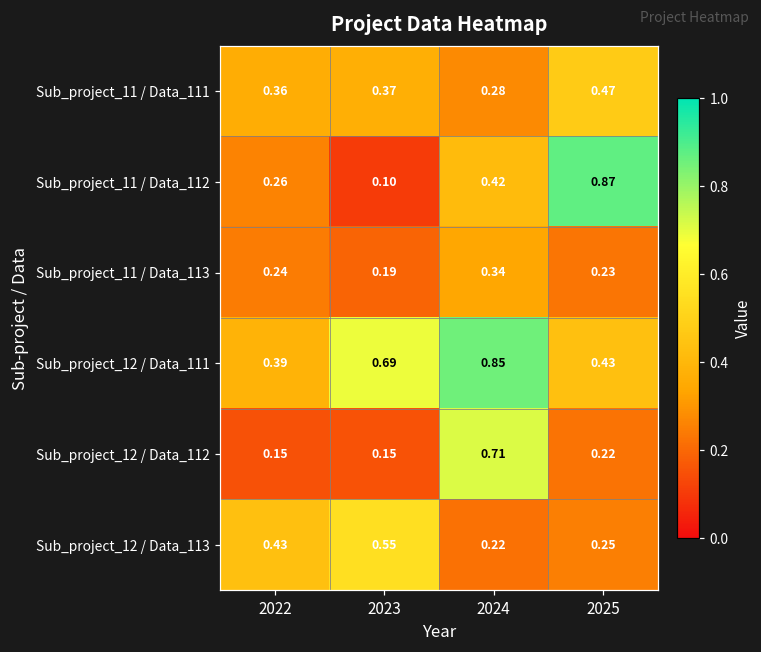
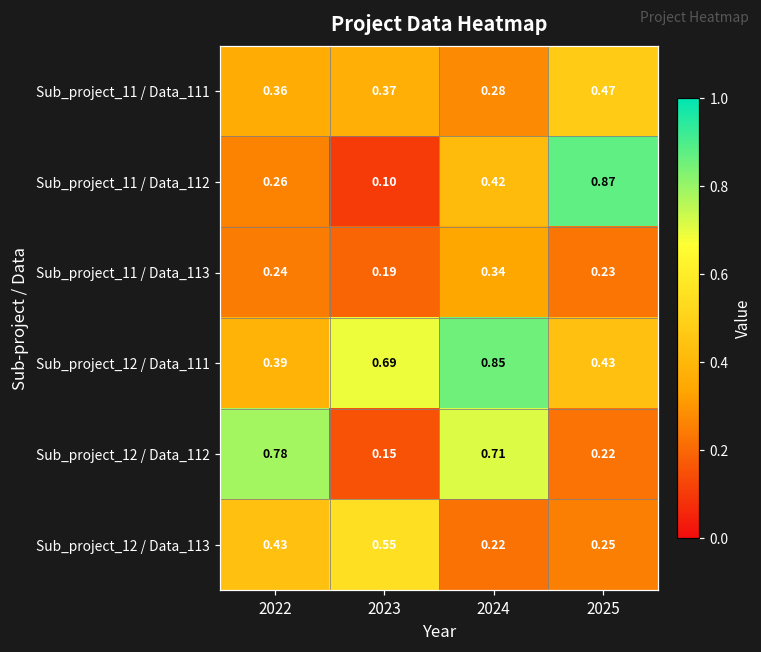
  {
    "Sub_project_11 / Data_111": {
      "2022": 0.36,
      "2023": 0.37,
      "2024": 0.28,
      "2025": 0.47
    },
    "Sub_project_11 / Data_112": {
      "2022": 0.26,
      "2023": 0.10,
      "2024": 0.42,
      "2025": 0.87
    },
    "Sub_project_11 / Data_113": {
      "2022": 0.24,
      "2023": 0.19,
      "2024": 0.34,
      "2025": 0.23
    },
    "Sub_project_12 / Data_111": {
      "2022": 0.39,
      "2023": 0.69,
      "2024": 0.85,
      "2025": 0.43
    },
    "Sub_project_12 / Data_112": {
-     "2022": 0.15,
+     "2022": 0.78,
      "2023": 0.15,
      "2024": 0.71,
      "2025": 0.22
    },
    "Sub_project_12 / Data_113": {
      "2022": 0.43,
      "2023": 0.55,
      "2024": 0.22,
      "2025": 0.25
    }
  }
